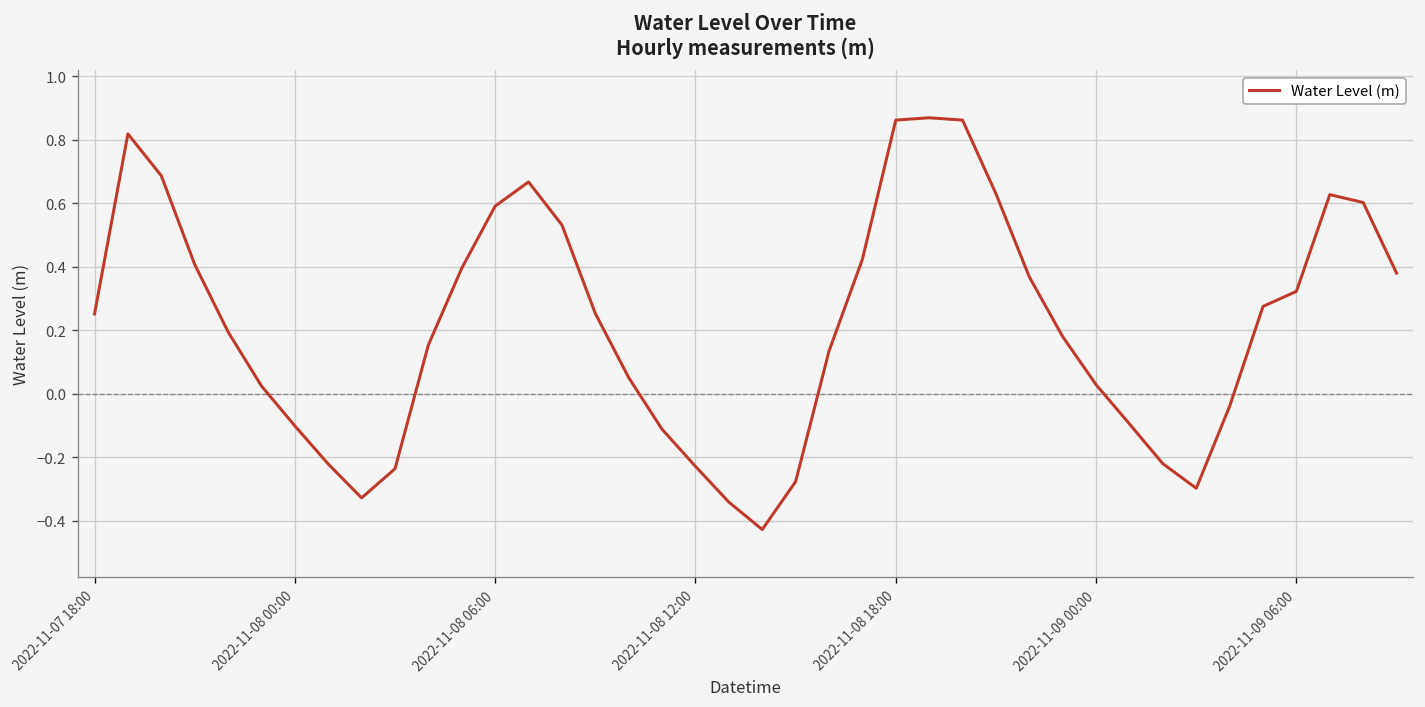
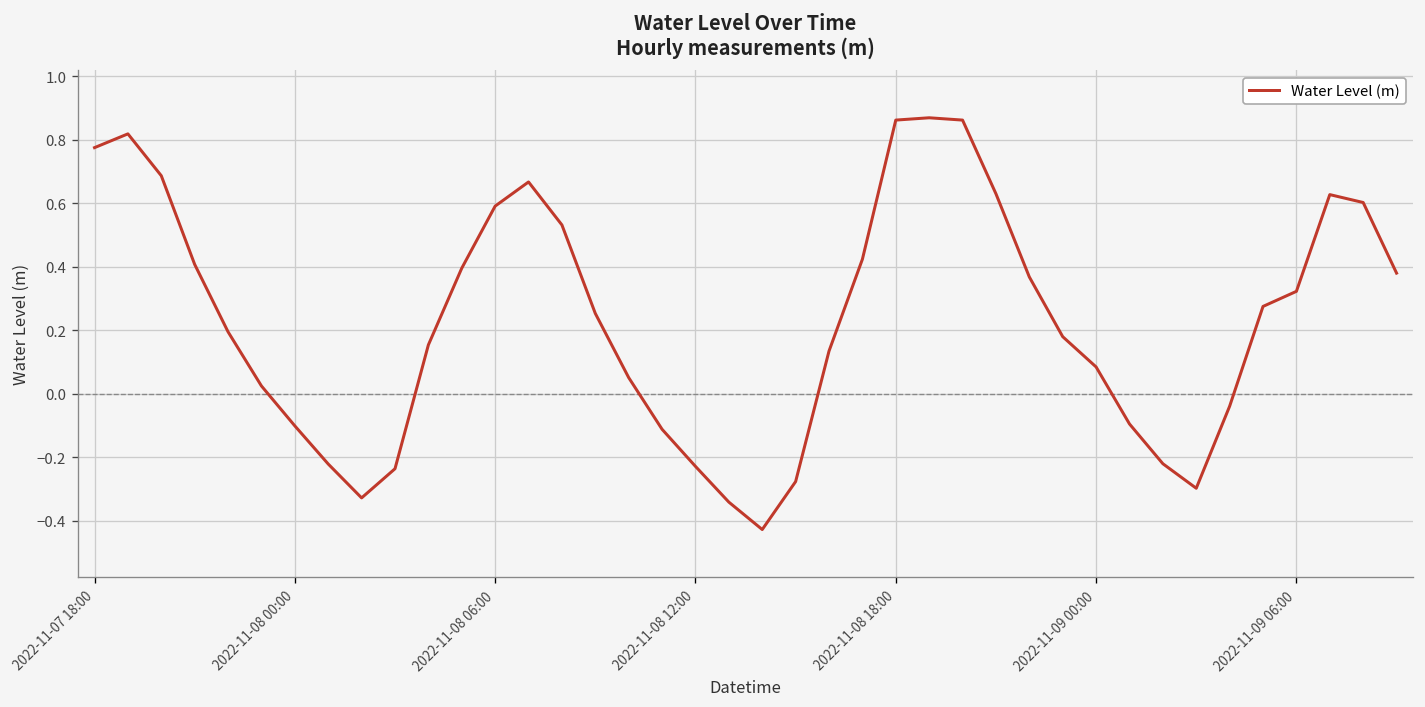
  {
-   "2022-11-07 18:00": 0.25,
+   "2022-11-07 18:00": 0.77,
    "2022-11-08 00:00": -0.10,
    "2022-11-08 06:00": 0.59,
    "2022-11-08 12:00": -0.23,
    "2022-11-08 18:00": 0.86,
-   "2022-11-09 00:00": 0.03,
+   "2022-11-09 00:00": 0.08,
    "2022-11-09 06:00": 0.32
  }
